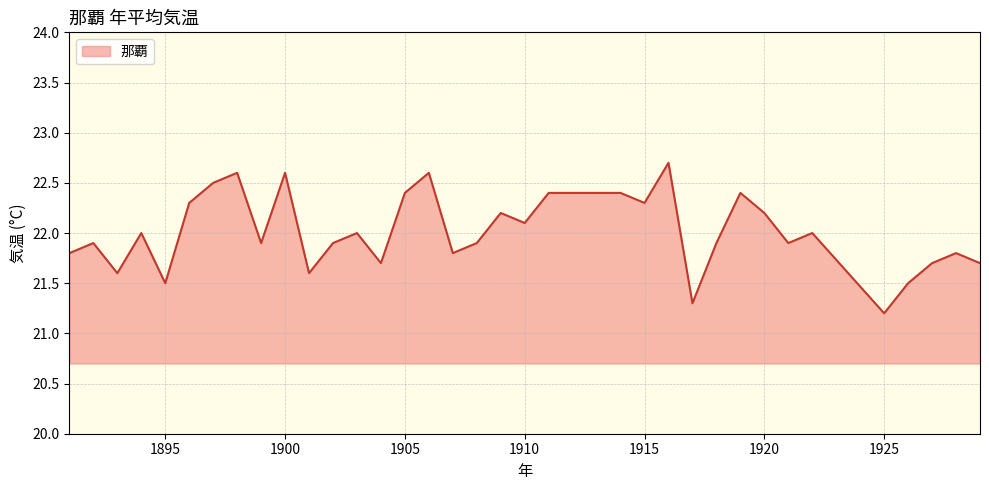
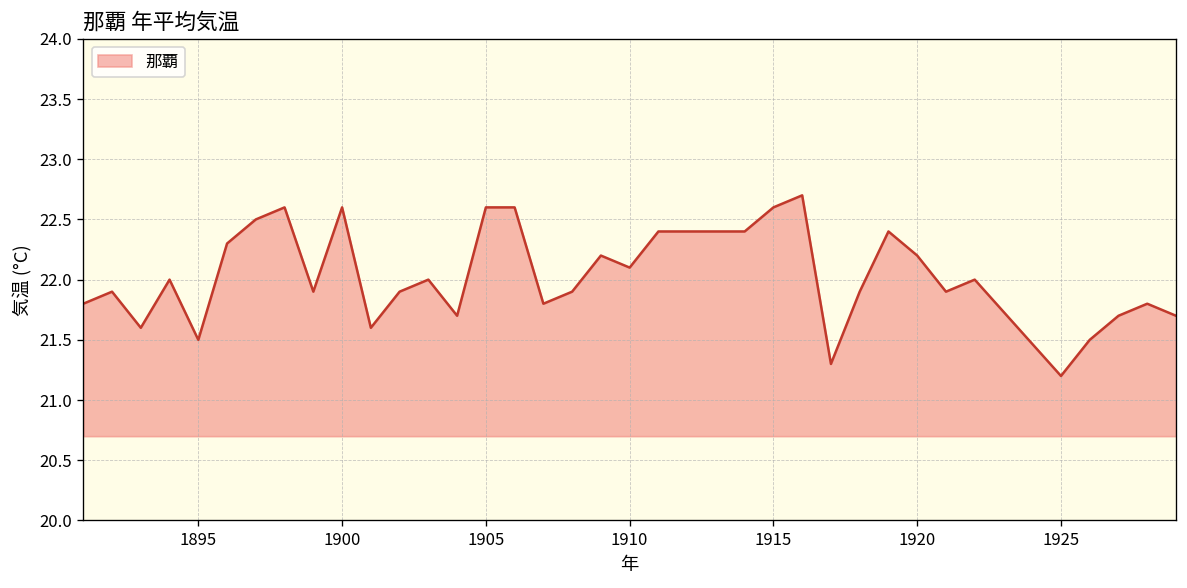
  {
    "1895": 21.5,
    "1900": 22.6,
-   "1905": 22.4,
+   "1905": 22.6,
    "1910": 22.1,
-   "1915": 22.3,
+   "1915": 22.6,
    "1920": 22.2,
    "1925": 21.2
  }
